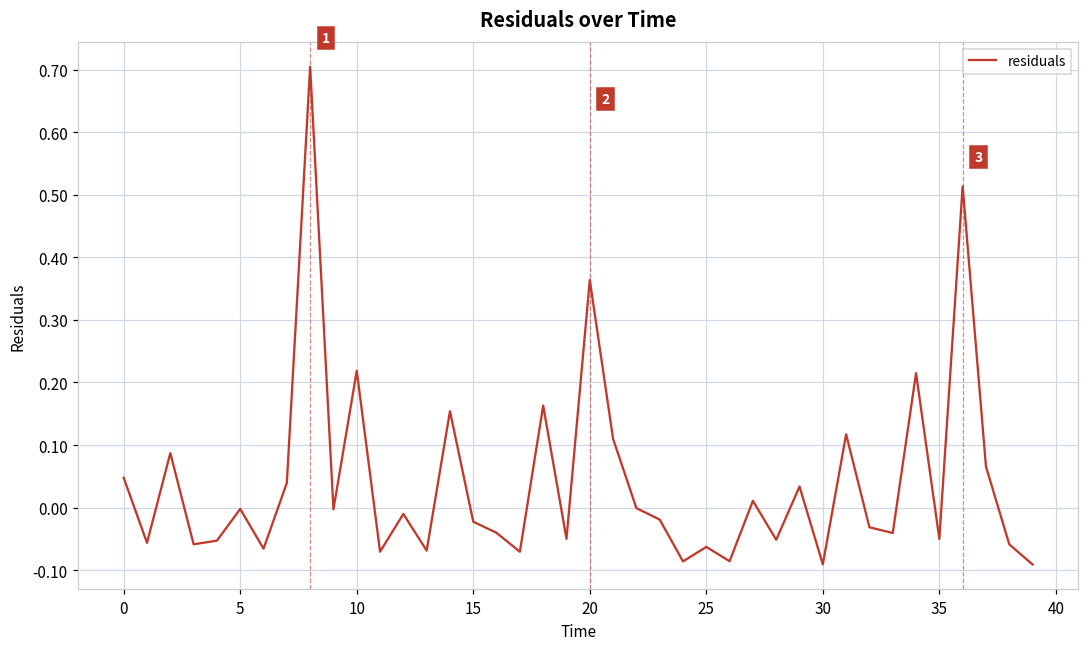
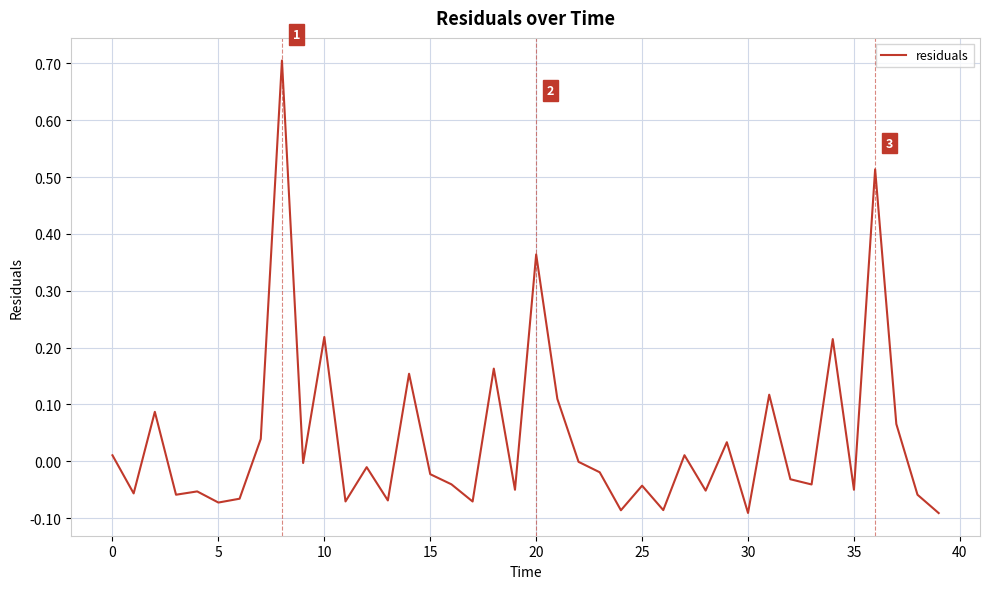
  {
-   "0": 0.05,
-   "5": 0.00,
+   "0": 0.01,
+   "5": -0.07,
    "10": 0.22,
    "15": -0.02,
    "20": 0.36,
-   "25": -0.06,
+   "25": -0.04,
    "30": -0.09,
    "35": -0.05
  }
